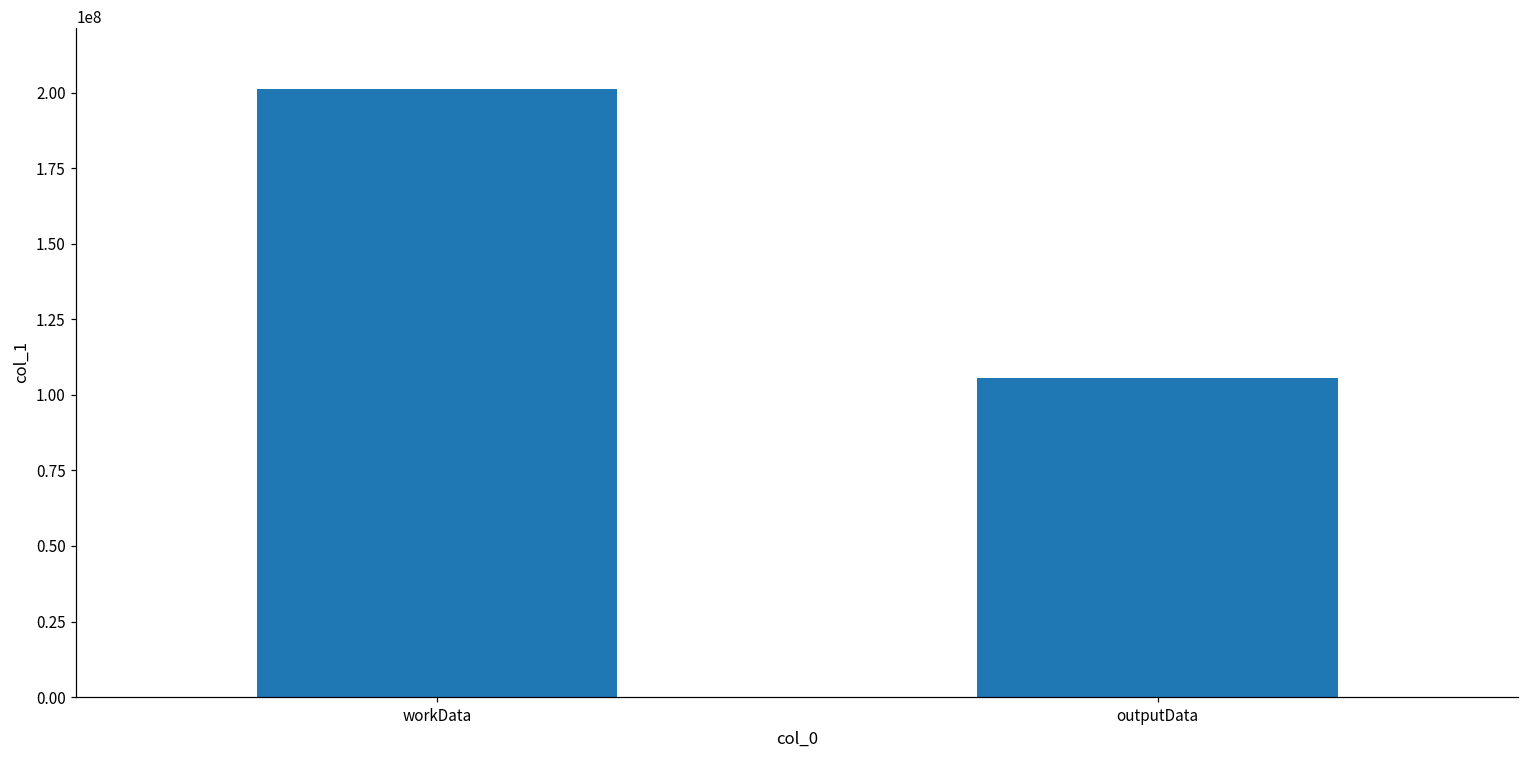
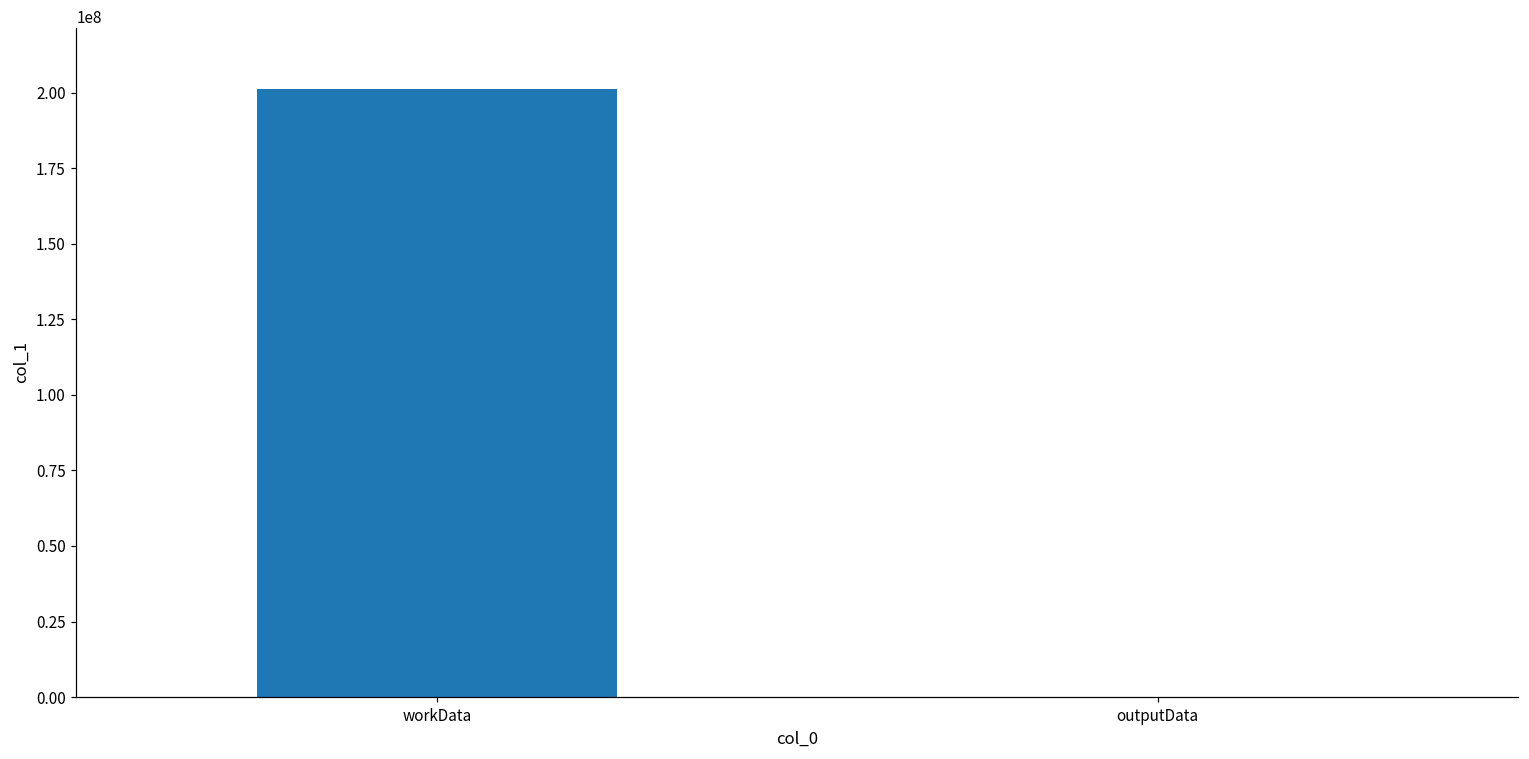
  {
    "workData": 201000000,
-   "outputData": 105000000
+   "outputData": 0
  }
